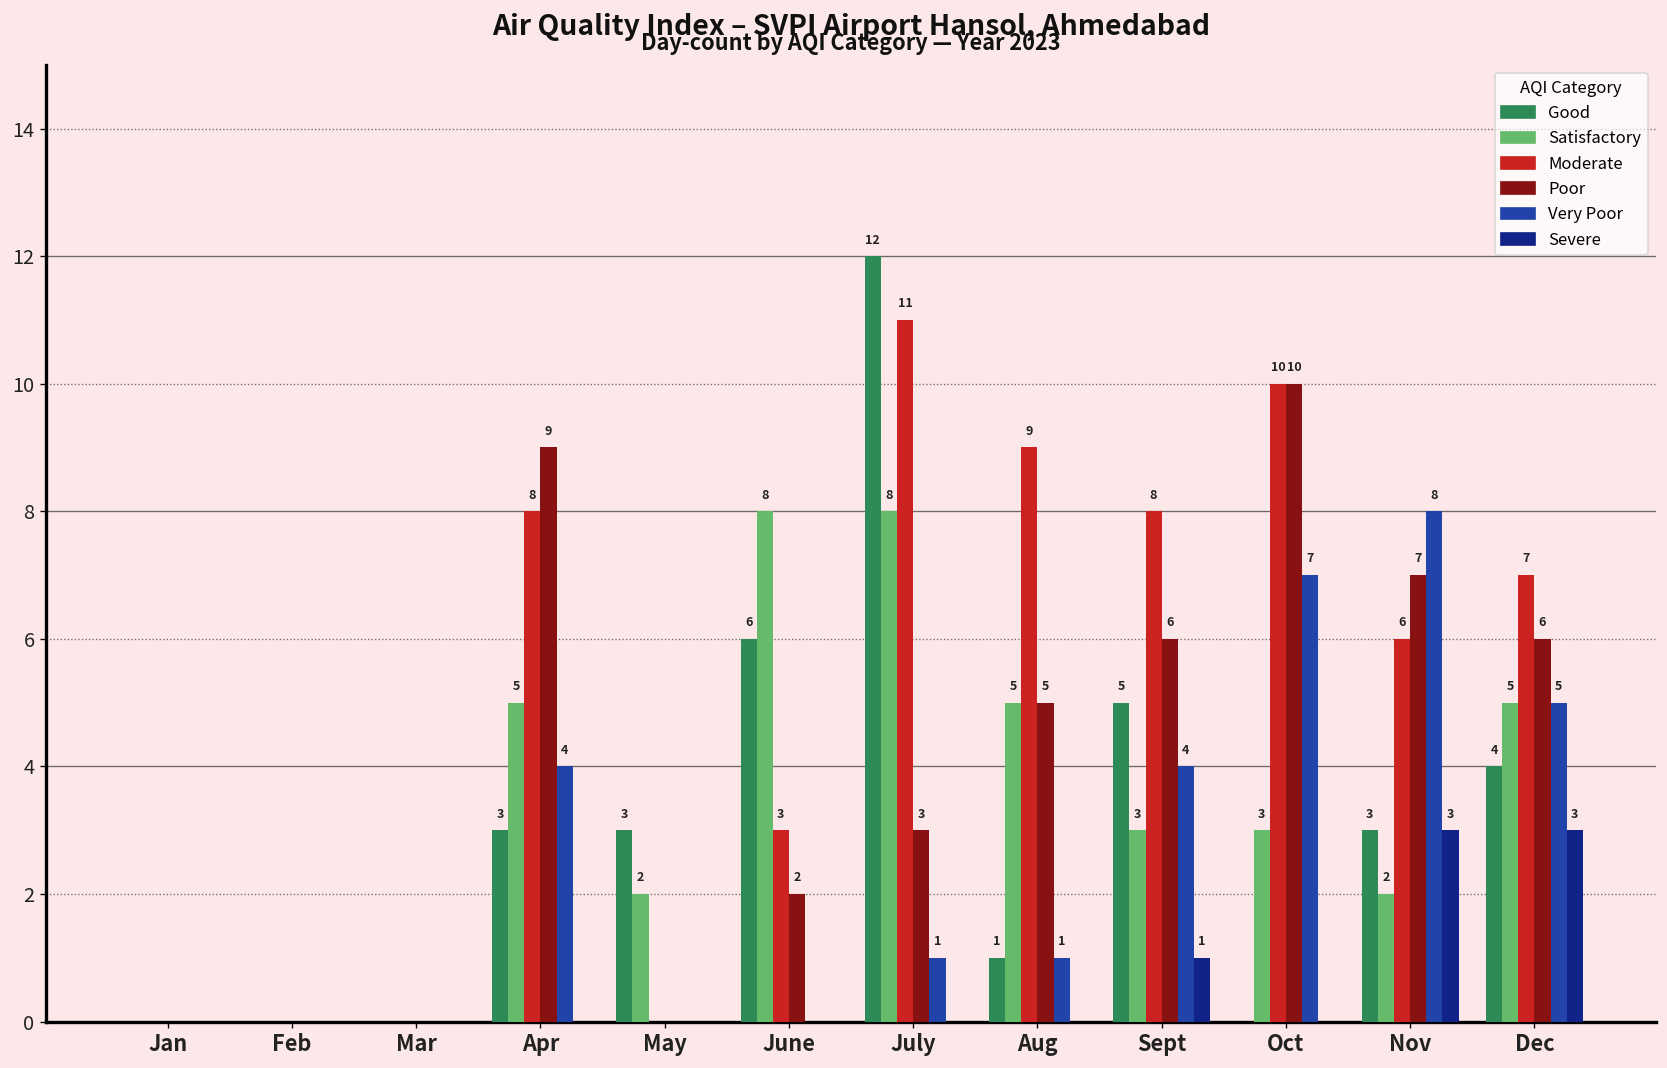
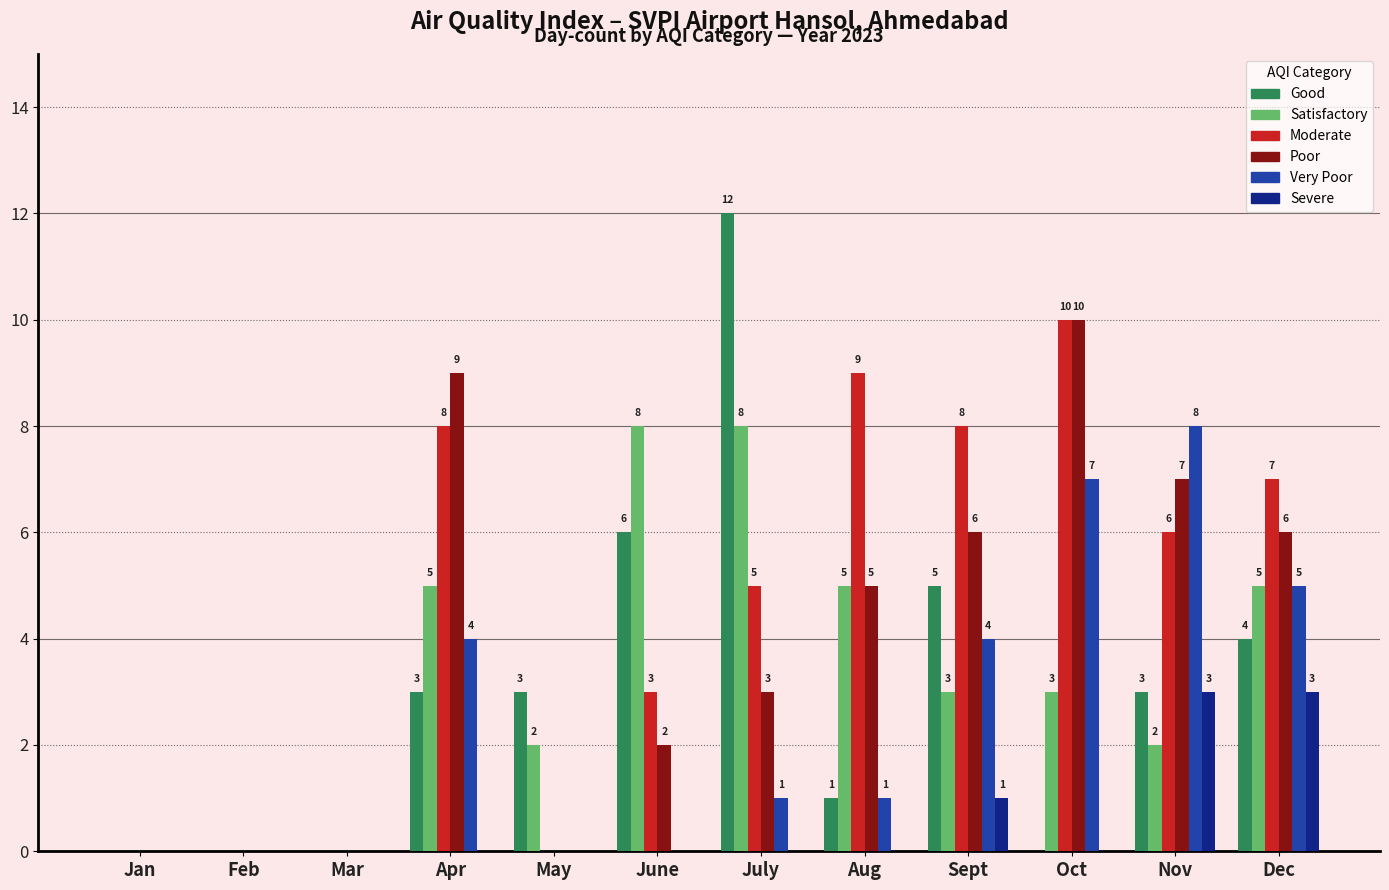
  {
    "Good": {
      "Apr": 3,
      "May": 3,
      "June": 6,
      "July": 12,
      "Aug": 1,
      "Sept": 5,
      "Nov": 3,
      "Dec": 4
    },
    "Satisfactory": {
      "Apr": 5,
      "May": 2,
      "June": 8,
      "July": 8,
      "Aug": 5,
      "Sept": 3,
      "Oct": 3,
      "Nov": 2,
      "Dec": 5
    },
    "Moderate": {
      "Apr": 8,
      "June": 3,
-     "July": 11,
+     "July": 5,
      "Aug": 9,
      "Sept": 8,
      "Oct": 10,
      "Nov": 6,
      "Dec": 7
    },
    "Poor": {
      "Apr": 9,
      "June": 2,
      "July": 3,
      "Aug": 5,
      "Sept": 6,
      "Oct": 10,
      "Nov": 7,
      "Dec": 6
    }
  }
